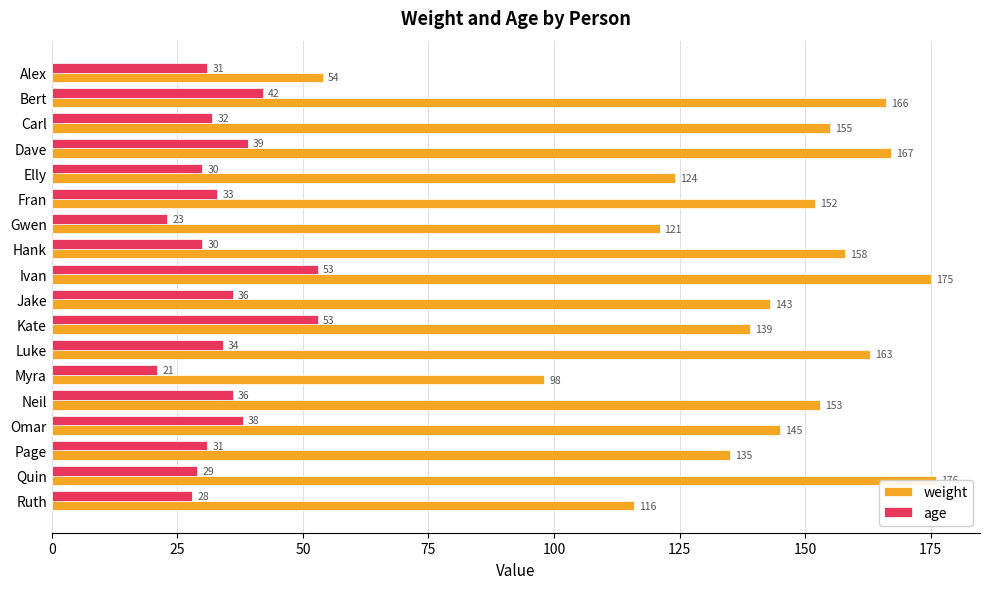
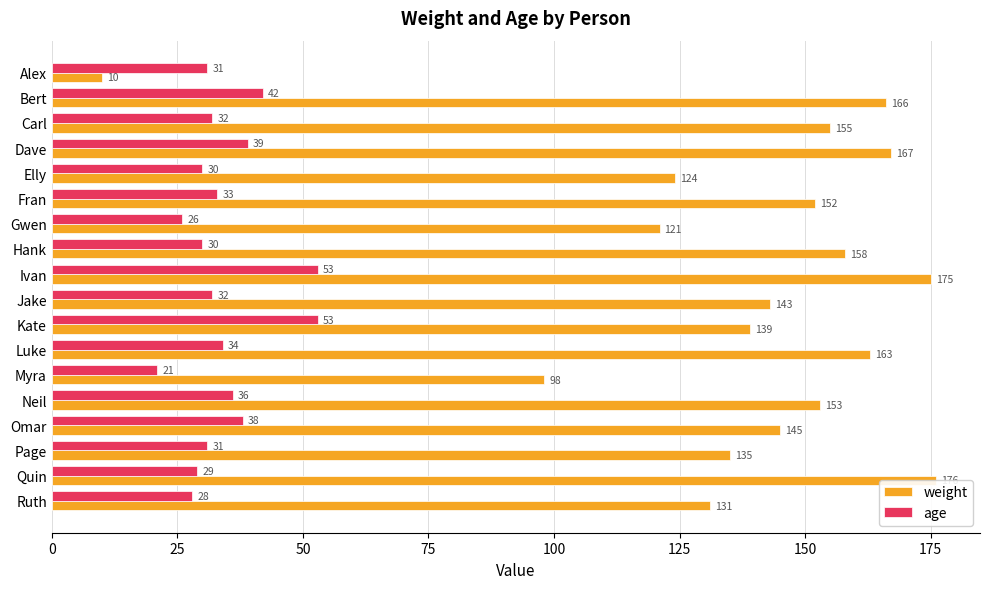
  {
    "weight": {
-     "Alex": 54,
+     "Alex": 10,
      "Bert": 166,
      "Carl": 155,
      "Dave": 167,
      "Elly": 124,
      "Fran": 152,
      "Gwen": 121,
      "Hank": 158,
      "Ivan": 175,
      "Jake": 143,
      "Kate": 139,
      "Luke": 163,
      "Myra": 98,
      "Neil": 153,
      "Omar": 145,
      "Page": 135,
-     "Ruth": 116
+     "Ruth": 131
    },
    "age": {
      "Alex": 31,
      "Bert": 42,
      "Carl": 32,
      "Dave": 39,
      "Elly": 30,
      "Fran": 33,
-     "Gwen": 23,
+     "Gwen": 26,
      "Hank": 30,
      "Ivan": 53,
-     "Jake": 36,
+     "Jake": 32,
      "Kate": 53,
      "Luke": 34,
      "Myra": 21,
      "Neil": 36,
      "Omar": 38,
      "Page": 31,
      "Quin": 29,
      "Ruth": 28
    }
  }
